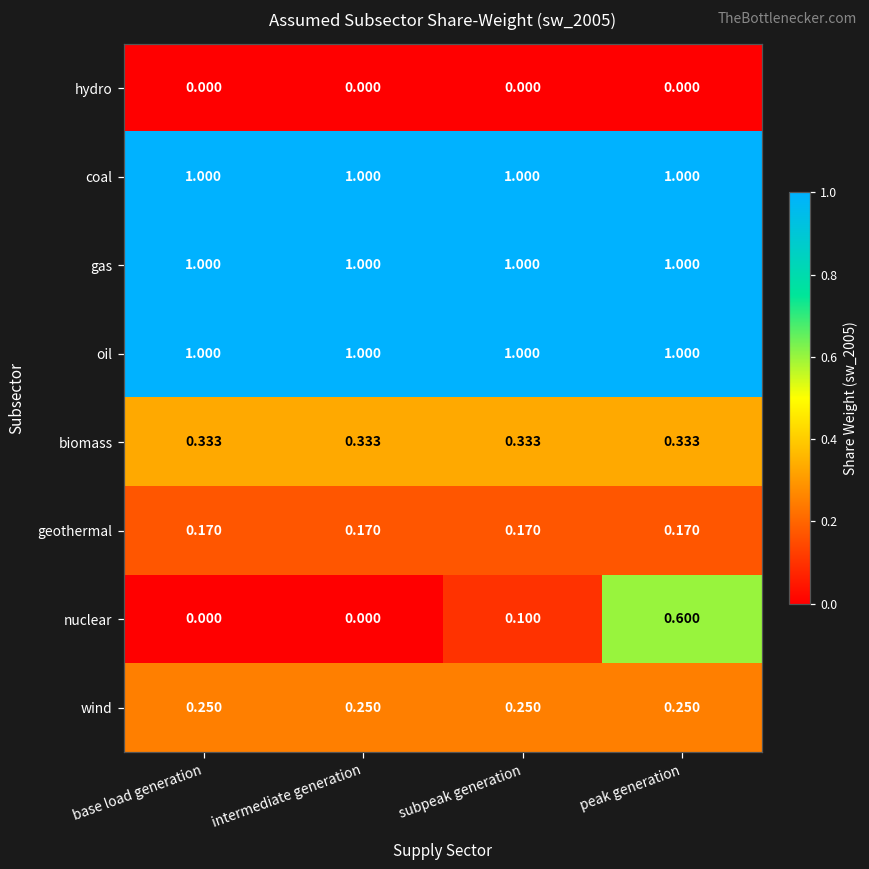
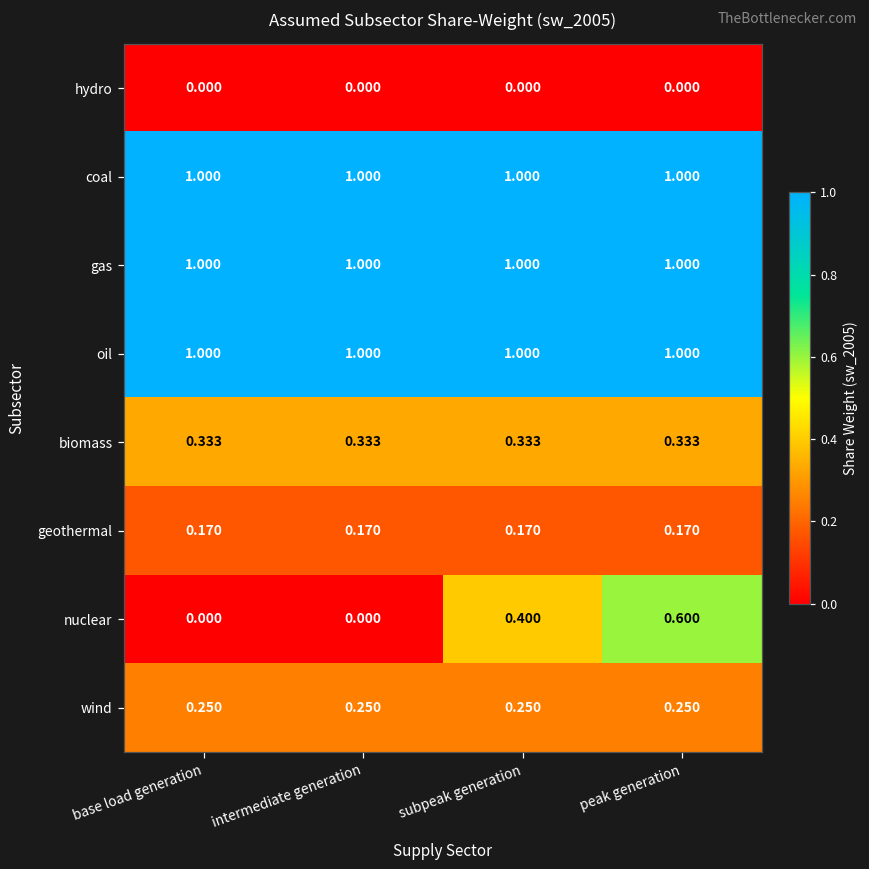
  {
    "hydro": {
      "base load generation": 0.000,
      "intermediate generation": 0.000,
      "subpeak generation": 0.000,
      "peak generation": 0.000
    },
    "coal": {
      "base load generation": 1.000,
      "intermediate generation": 1.000,
      "subpeak generation": 1.000,
      "peak generation": 1.000
    },
    "gas": {
      "base load generation": 1.000,
      "intermediate generation": 1.000,
      "subpeak generation": 1.000,
      "peak generation": 1.000
    },
    "oil": {
      "base load generation": 1.000,
      "intermediate generation": 1.000,
      "subpeak generation": 1.000,
      "peak generation": 1.000
    },
    "biomass": {
      "base load generation": 0.333,
      "intermediate generation": 0.333,
      "subpeak generation": 0.333,
      "peak generation": 0.333
    },
    "geothermal": {
      "base load generation": 0.170,
      "intermediate generation": 0.170,
      "subpeak generation": 0.170,
      "peak generation": 0.170
    },
    "nuclear": {
      "base load generation": 0.000,
      "intermediate generation": 0.000,
-     "subpeak generation": 0.100,
+     "subpeak generation": 0.400,
      "peak generation": 0.600
    },
    "wind": {
      "base load generation": 0.250,
      "intermediate generation": 0.250,
      "subpeak generation": 0.250,
      "peak generation": 0.250
    }
  }
